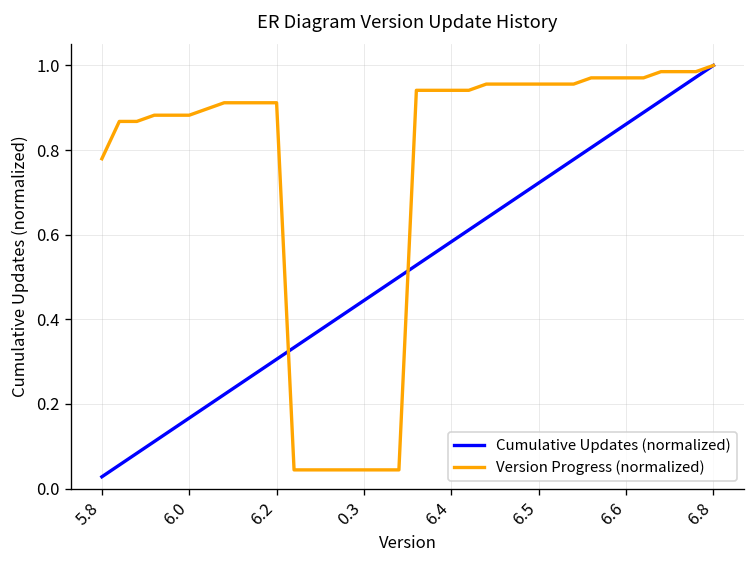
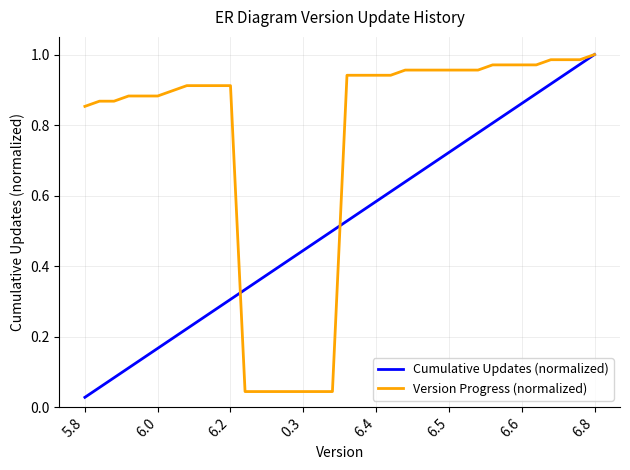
  {
    "Cumulative Updates (normalized)": {
      "5.8": 0.03
    },
    "Version Progress (normalized)": {
-     "5.8": 0.78
+     "5.8": 0.85
    }
  }
